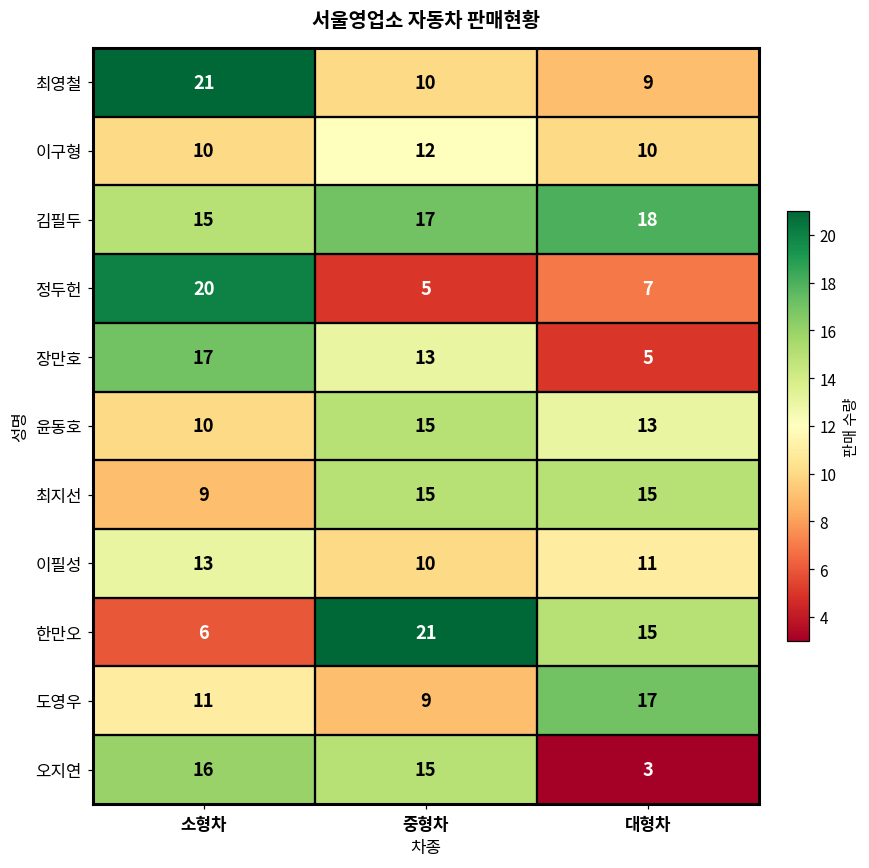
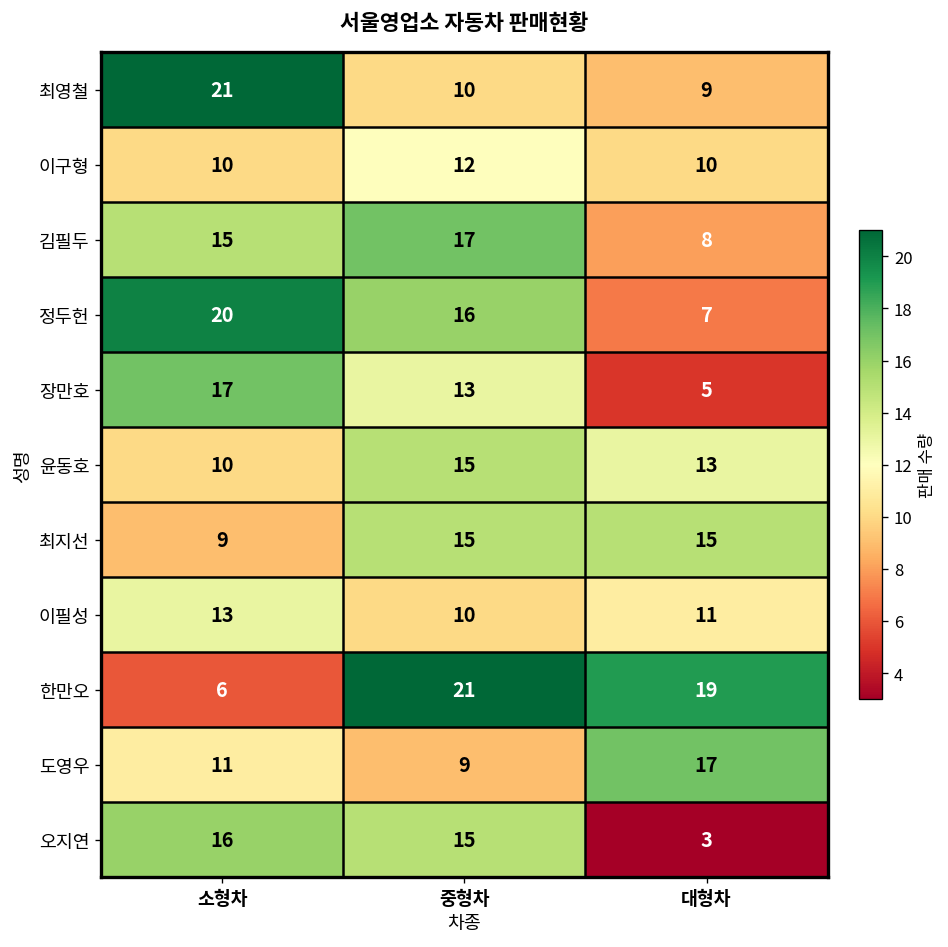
  {
    "최영철": {
      "소형차": 21,
      "중형차": 10,
      "대형차": 9
    },
    "이구형": {
      "소형차": 10,
      "중형차": 12,
      "대형차": 10
    },
    "김필두": {
      "소형차": 15,
      "중형차": 17,
-     "대형차": 18
+     "대형차": 8
    },
    "정두헌": {
      "소형차": 20,
-     "중형차": 5,
+     "중형차": 16,
      "대형차": 7
    },
    "장만호": {
      "소형차": 17,
      "중형차": 13,
      "대형차": 5
    },
    "윤동호": {
      "소형차": 10,
      "중형차": 15,
      "대형차": 13
    },
    "최지선": {
      "소형차": 9,
      "중형차": 15,
      "대형차": 15
    },
    "이필성": {
      "소형차": 13,
      "중형차": 10,
      "대형차": 11
    },
    "한만오": {
      "소형차": 6,
      "중형차": 21,
-     "대형차": 15
+     "대형차": 19
    },
    "도영우": {
      "소형차": 11,
      "중형차": 9,
      "대형차": 17
    },
    "오지연": {
      "소형차": 16,
      "중형차": 15,
      "대형차": 3
    }
  }
